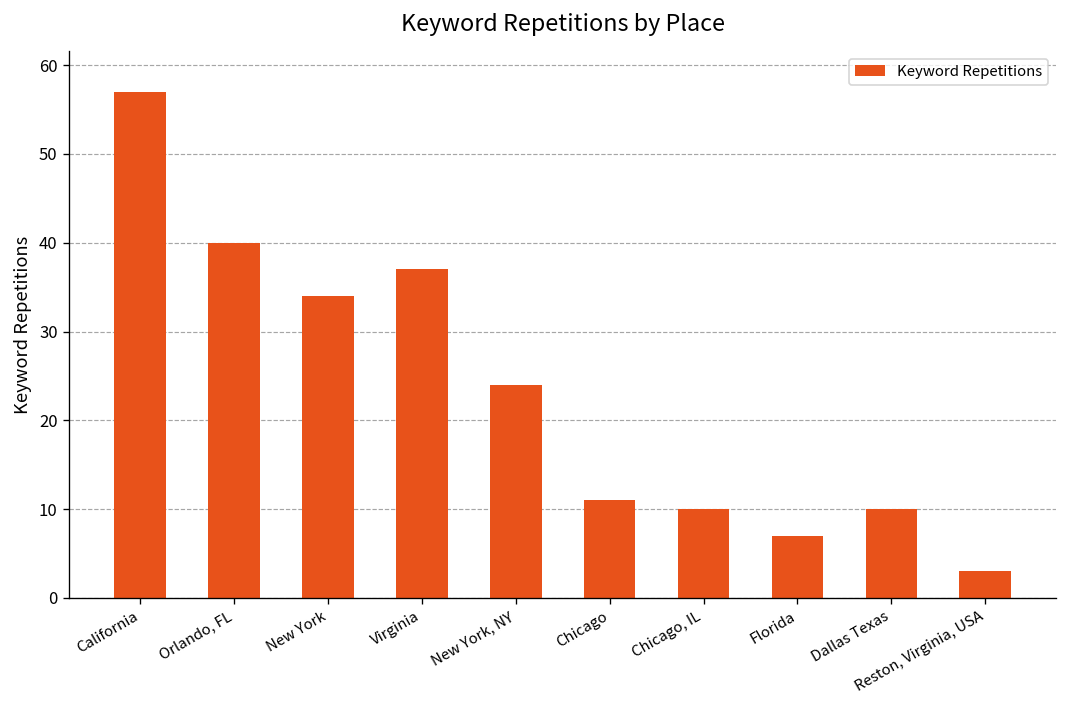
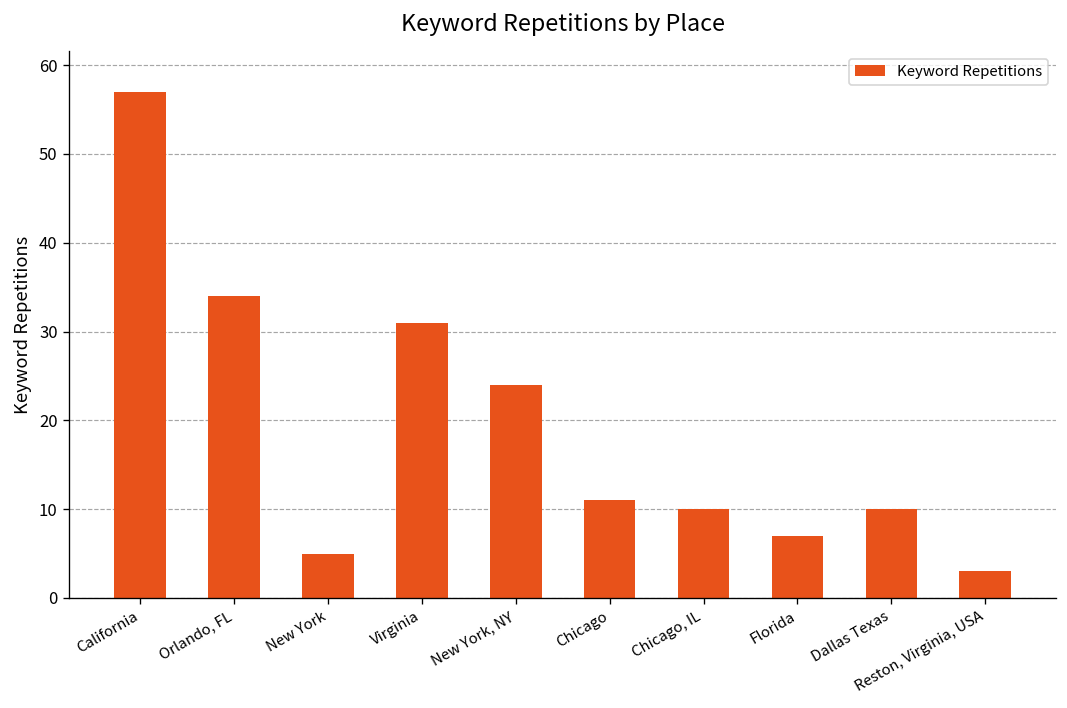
  {
    "California": 57,
-   "Orlando, FL": 40,
-   "New York": 34,
-   "Virginia": 37,
+   "Orlando, FL": 34,
+   "New York": 5,
+   "Virginia": 31,
    "New York, NY": 24,
    "Chicago": 11,
    "Chicago, IL": 10,
    "Florida": 7,
    "Dallas Texas": 10,
    "Reston, Virginia, USA": 3
  }
